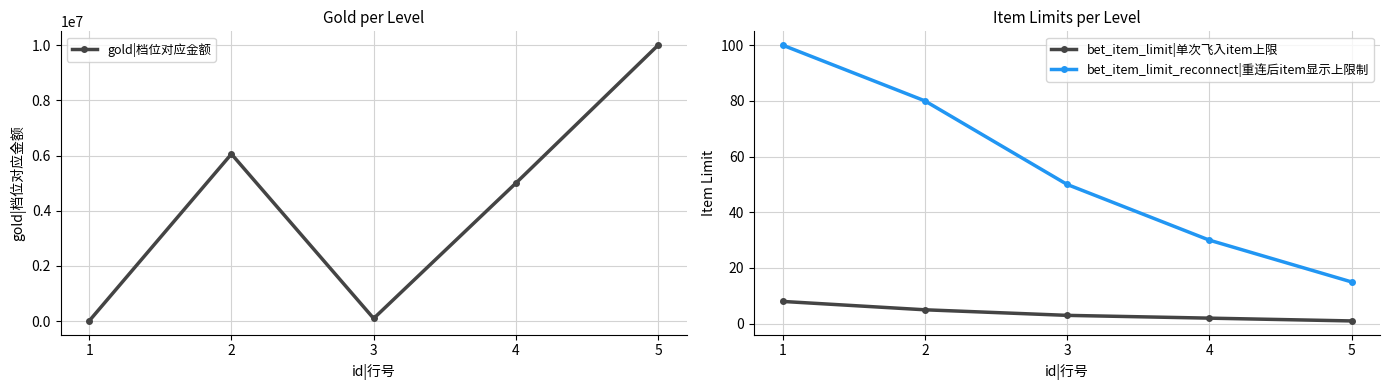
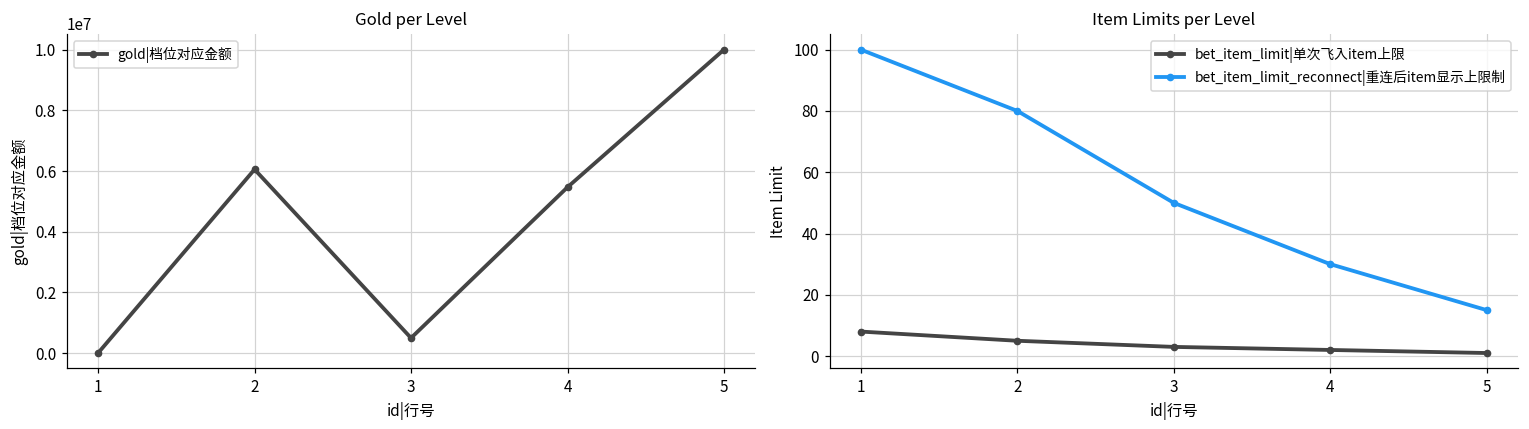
  {
    "Gold per Level": {
      "1": 0,
      "2": 6100000,
-     "3": 100000,
-     "4": 5000000,
+     "3": 500000,
+     "4": 5500000,
      "5": 10000000
    },
    "Item Limits per Level": {
      "bet_item_limit|单次飞入item上限": {
        "1": 8,
        "2": 5,
        "3": 3,
        "4": 2,
        "5": 1
      },
      "bet_item_limit_reconnect|重连后item显示上限制": {
        "1": 100,
        "2": 80,
        "3": 50,
        "4": 30,
        "5": 15
      }
    }
  }
